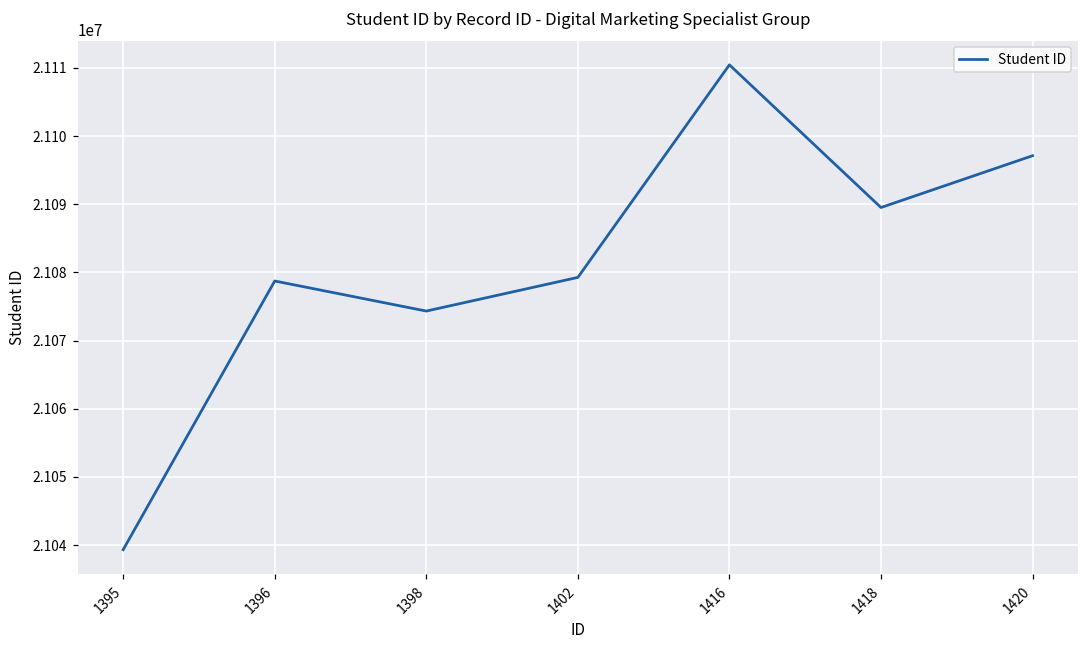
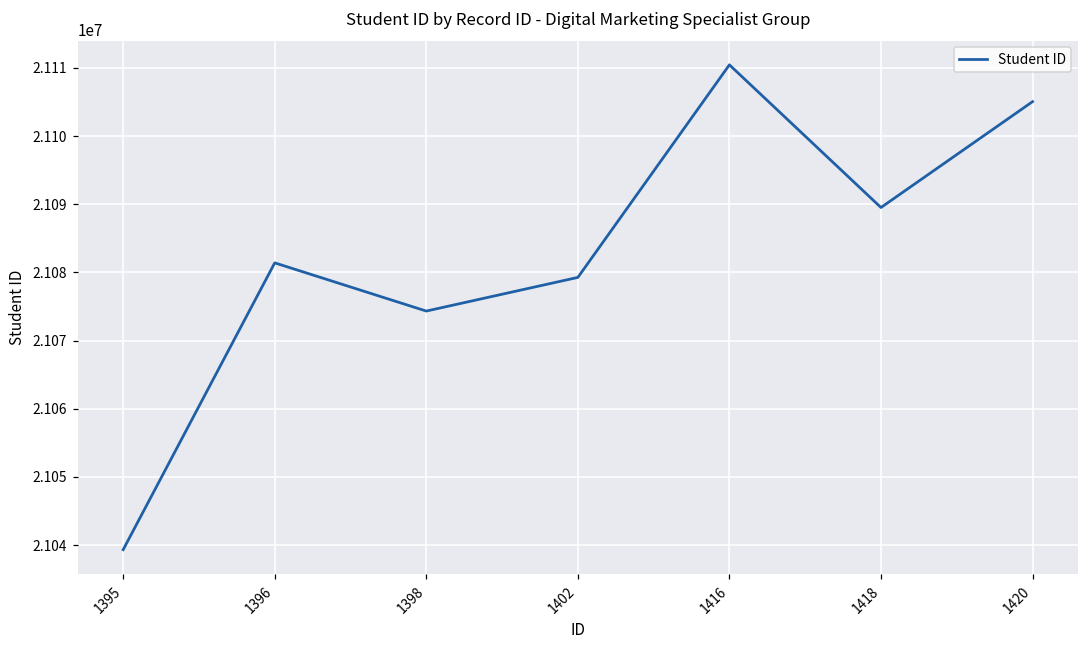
  {
    "1395": 21039000,
-   "1396": 21079000,
+   "1396": 21081000,
    "1398": 21074000,
    "1402": 21079000,
    "1416": 21110000,
    "1418": 21090000,
-   "1420": 21097000
+   "1420": 21105000
  }
